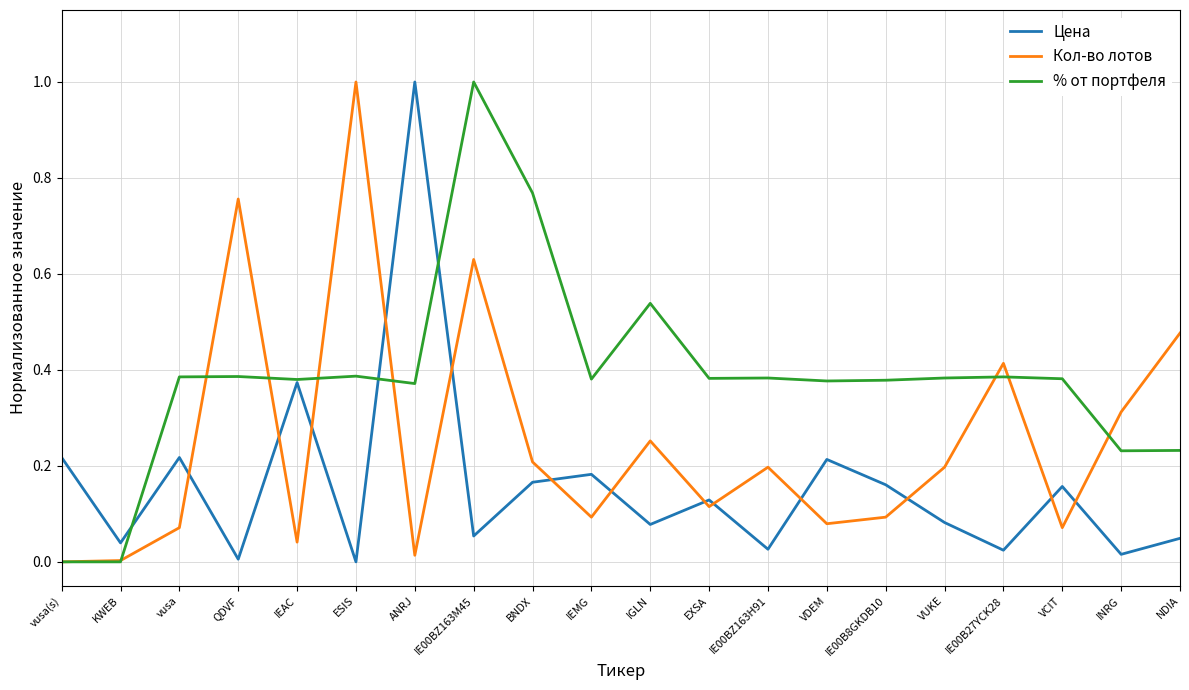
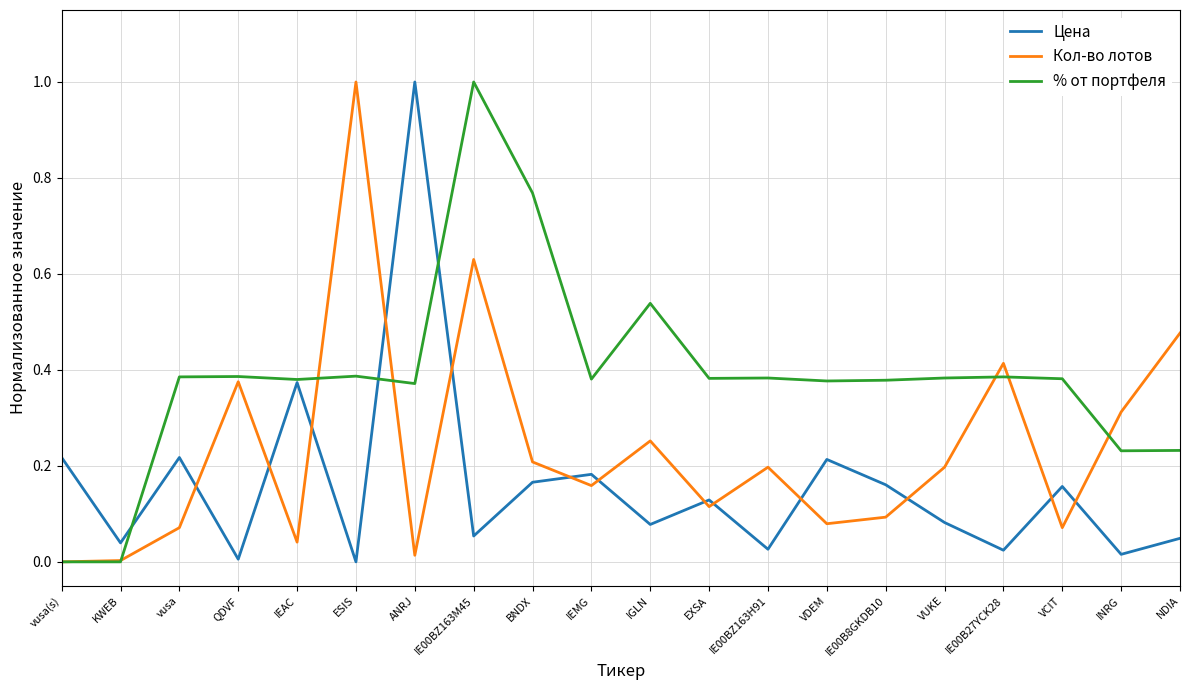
  {
    "Цена": {
      "vusa(s)": 0.22,
      "KWEB": 0.04,
      "vusa": 0.22,
      "QDVF": 0.01,
      "IEAC": 0.37,
      "ESIS": 0.00,
      "ANRJ": 1.00,
      "IE00BZ163M45": 0.05,
      "BNDX": 0.17,
      "IEMG": 0.18,
      "IGLN": 0.08,
      "EXSA": 0.13,
      "IE00BZ163H91": 0.03,
      "VDEM": 0.21,
      "IE00B8GKDB10": 0.16,
      "VUKE": 0.08,
      "IE00B27YCK28": 0.02,
      "VCIT": 0.16,
      "INRG": 0.02,
      "NDIA": 0.05
    },
    "Кол-во лотов": {
      "vusa": 0.07,
-     "QDVF": 0.76,
+     "QDVF": 0.38,
      "IEAC": 0.04,
      "ESIS": 1.00,
      "ANRJ": 0.01,
      "IE00BZ163M45": 0.63,
      "BNDX": 0.21,
-     "IEMG": 0.09,
+     "IEMG": 0.16,
      "IGLN": 0.25,
      "EXSA": 0.12,
      "IE00BZ163H91": 0.20,
      "VDEM": 0.08,
      "IE00B8GKDB10": 0.09,
      "VUKE": 0.20,
      "IE00B27YCK28": 0.41,
      "VCIT": 0.07,
      "INRG": 0.31,
      "NDIA": 0.48
    },
    "% от портфеля": {
      "vusa": 0.39,
      "QDVF": 0.39,
      "IEAC": 0.38,
      "ESIS": 0.39,
      "ANRJ": 0.37,
      "IE00BZ163M45": 1.00,
      "BNDX": 0.77,
      "IEMG": 0.38,
      "IGLN": 0.54,
      "EXSA": 0.38,
      "IE00BZ163H91": 0.38,
      "VDEM": 0.38,
      "IE00B8GKDB10": 0.38,
      "VUKE": 0.38,
      "IE00B27YCK28": 0.39,
      "VCIT": 0.38,
      "INRG": 0.23,
      "NDIA": 0.23
    }
  }
